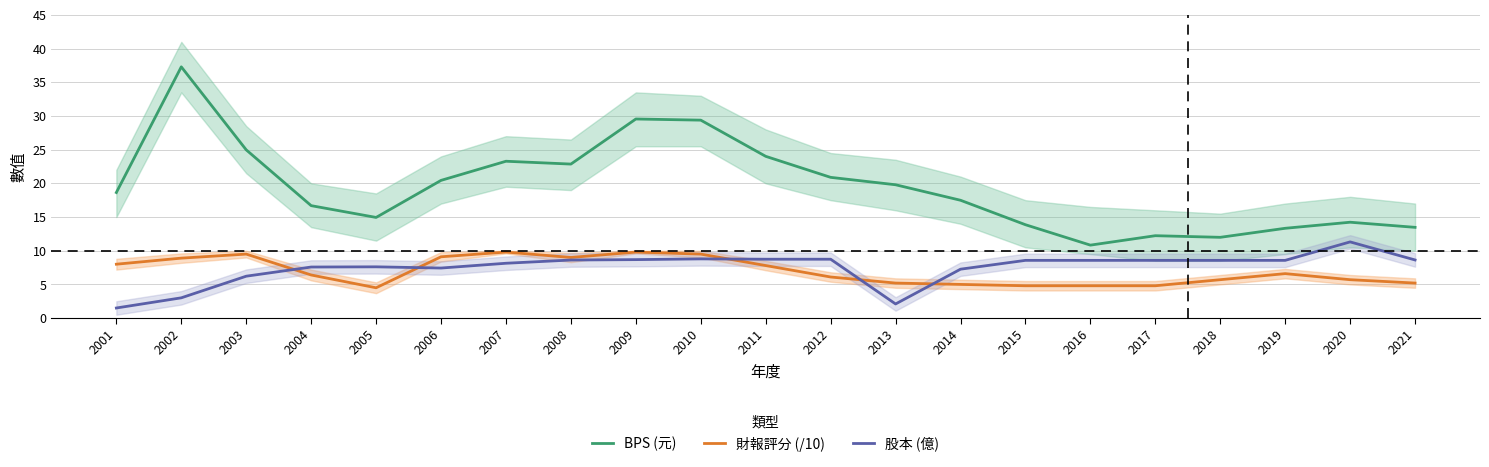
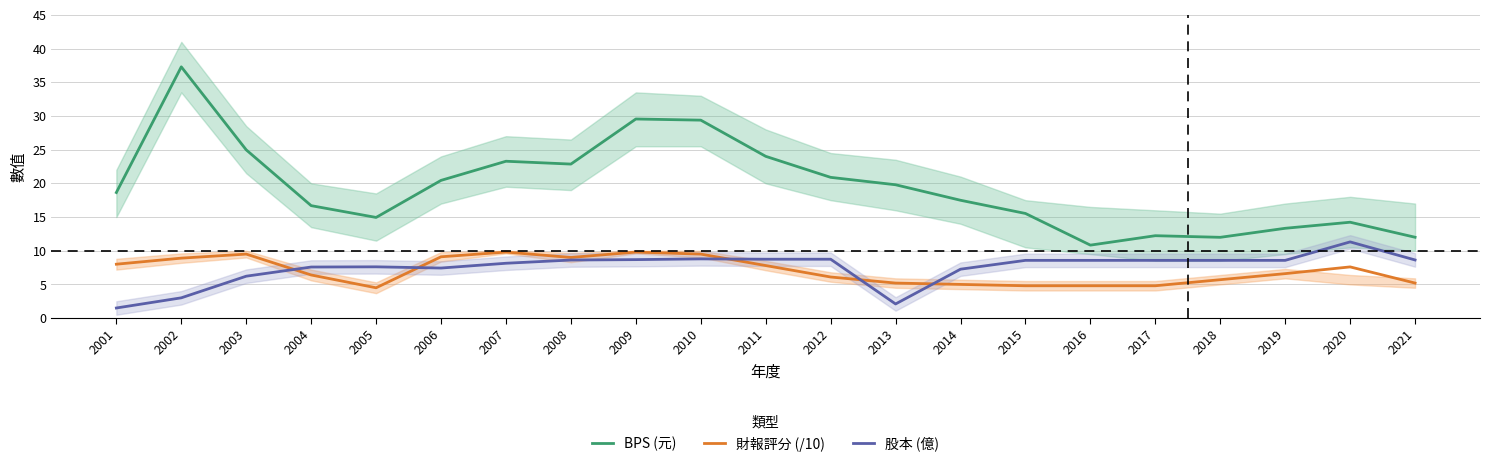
  {
    "BPS (元)": {
      "2001": 19,
      "2002": 37,
      "2003": 25,
      "2004": 17,
      "2005": 15,
      "2006": 20,
      "2007": 23,
      "2008": 23,
      "2009": 30,
      "2010": 29,
      "2011": 24,
      "2012": 21,
      "2013": 20,
      "2014": 17,
-     "2015": 14,
+     "2015": 16,
      "2016": 11,
      "2017": 12,
      "2018": 12,
      "2019": 13,
      "2020": 14,
-     "2021": 13
+     "2021": 12
    },
    "財報評分 (/10)": {
      "2001": 8,
      "2002": 9,
      "2003": 10,
      "2004": 6,
      "2005": 5,
      "2006": 9,
      "2011": 8,
      "2012": 6,
      "2013": 5,
      "2014": 5,
      "2015": 5,
      "2016": 5,
      "2017": 5,
      "2018": 6,
      "2019": 7,
-     "2020": 6,
+     "2020": 8,
      "2021": 5
    },
    "股本 (億)": {
      "2001": 2,
      "2002": 3,
      "2003": 6,
      "2004": 8,
      "2005": 8,
      "2006": 7,
      "2007": 8,
      "2009": 9,
      "2010": 9,
      "2012": 9,
      "2013": 2,
      "2014": 7,
      "2015": 9,
      "2016": 9,
      "2017": 9,
      "2018": 9,
      "2019": 9,
      "2020": 11,
      "2021": 9
    }
  }
